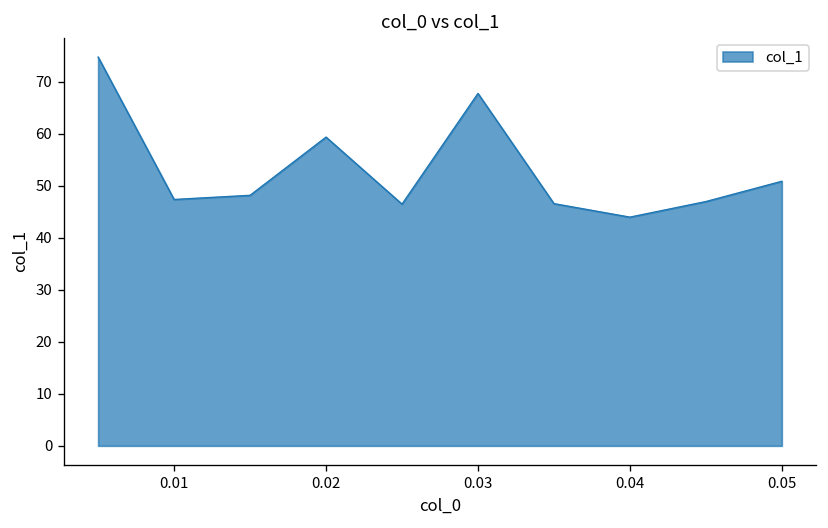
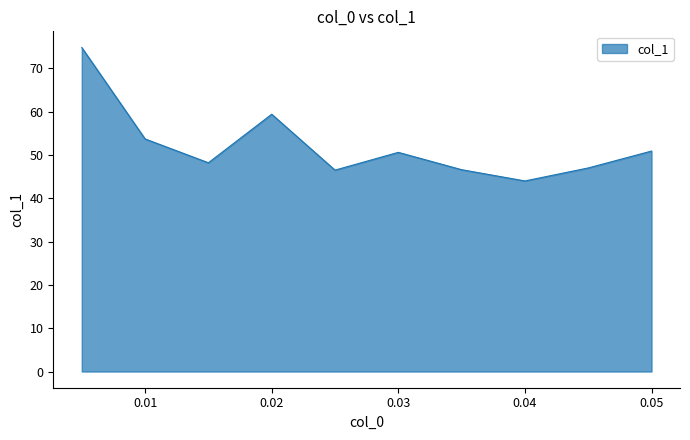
  {
-   "0.01": 47,
+   "0.01": 54,
    "0.02": 59,
-   "0.03": 68,
+   "0.03": 51,
    "0.04": 44,
    "0.05": 51
  }
